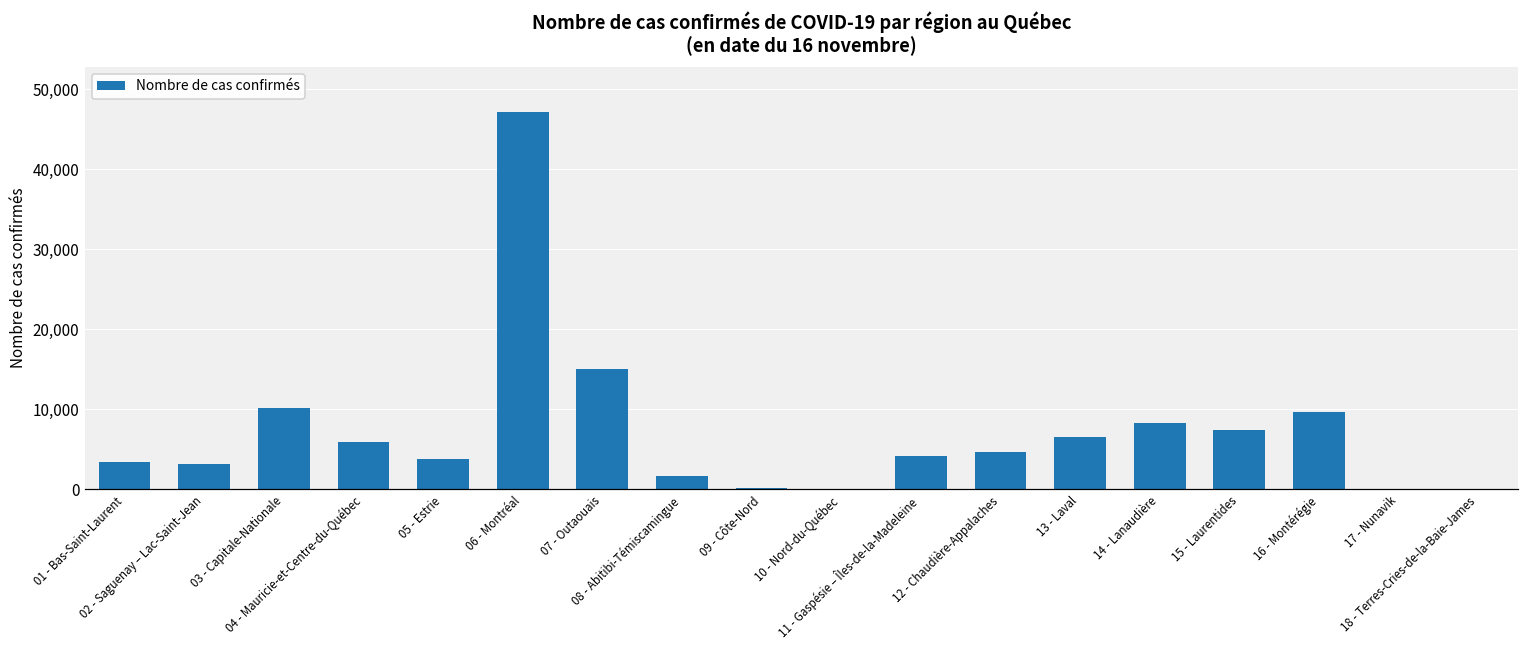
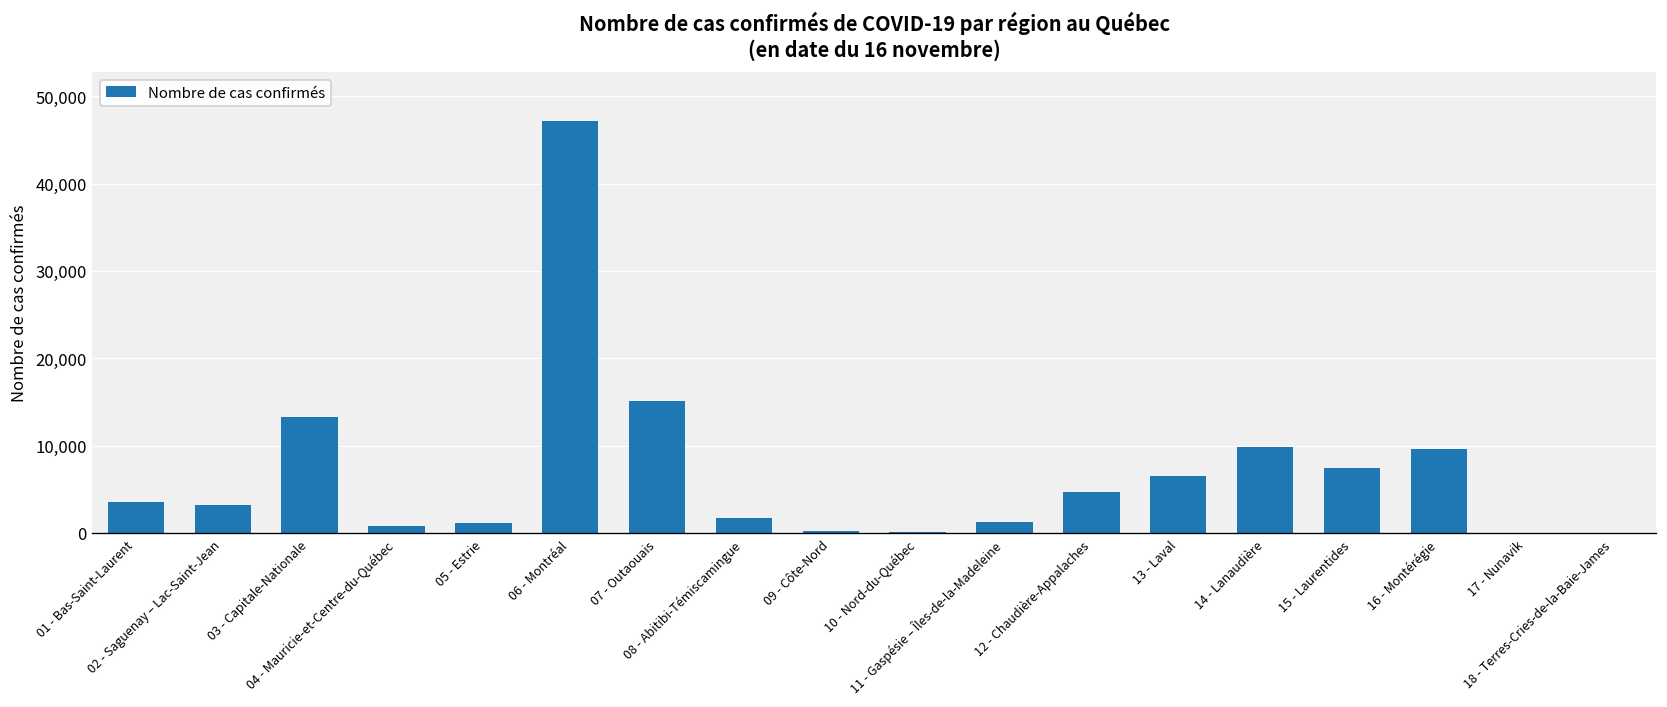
  {
    "01 - Bas-Saint-Laurent": "3,000",
    "02 - Saguenay – Lac-Saint-Jean": "3,000",
-   "03 - Capitale-Nationale": "10,000",
-   "04 - Mauricie-et-Centre-du-Québec": "6,000",
-   "05 - Estrie": "4,000",
+   "03 - Capitale-Nationale": "13,000",
+   "04 - Mauricie-et-Centre-du-Québec": "1,000",
+   "05 - Estrie": "1,000",
    "06 - Montréal": "47,000",
    "07 - Outaouais": "15,000",
    "08 - Abitibi-Témiscamingue": "2,000",
-   "11 - Gaspésie – Îles-de-la-Madeleine": "4,000",
+   "11 - Gaspésie – Îles-de-la-Madeleine": "1,000",
    "12 - Chaudière-Appalaches": "5,000",
    "13 - Laval": "7,000",
-   "14 - Lanaudière": "8,000",
+   "14 - Lanaudière": "10,000",
    "15 - Laurentides": "7,000",
    "16 - Montérégie": "10,000"
  }
